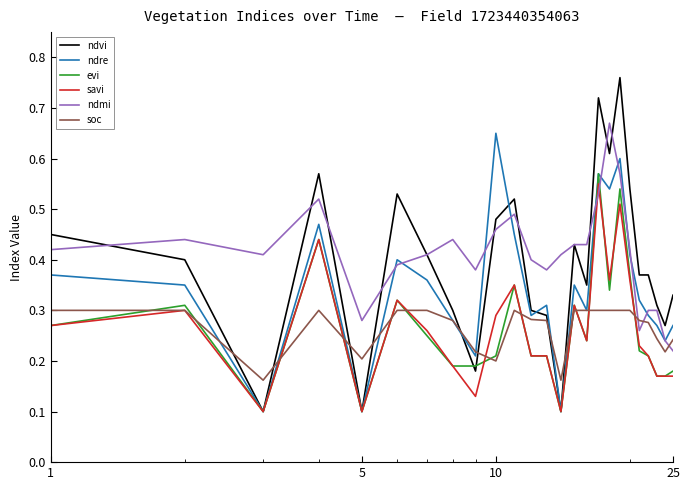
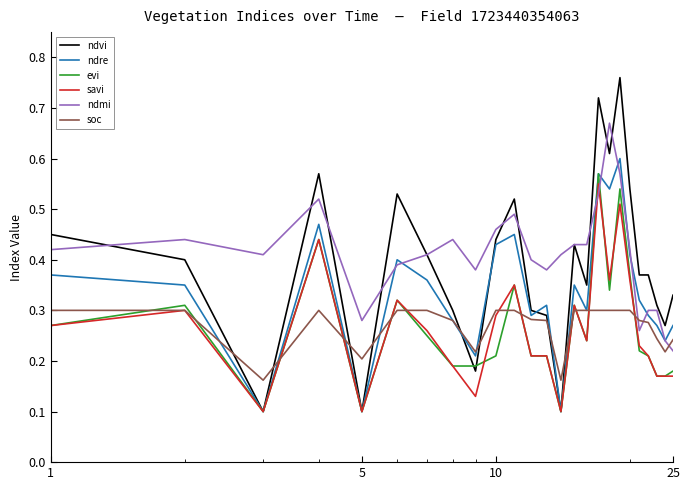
  {
    "ndvi": {
      "1": 0.45,
-     "10": 0.48,
+     "10": 0.44,
      "25": 0.33
    },
    "ndre": {
      "1": 0.37,
-     "10": 0.65,
+     "10": 0.43,
      "25": 0.27
    },
    "evi": {
      "10": 0.21,
      "25": 0.18
    },
    "savi": {
      "10": 0.29,
      "25": 0.17
    },
    "ndmi": {
      "1": 0.42,
      "5": 0.28,
      "10": 0.46,
      "25": 0.22
    },
    "soc": {
      "1": 0.3,
      "5": 0.2,
-     "10": 0.2,
+     "10": 0.3,
      "25": 0.24
    }
  }
